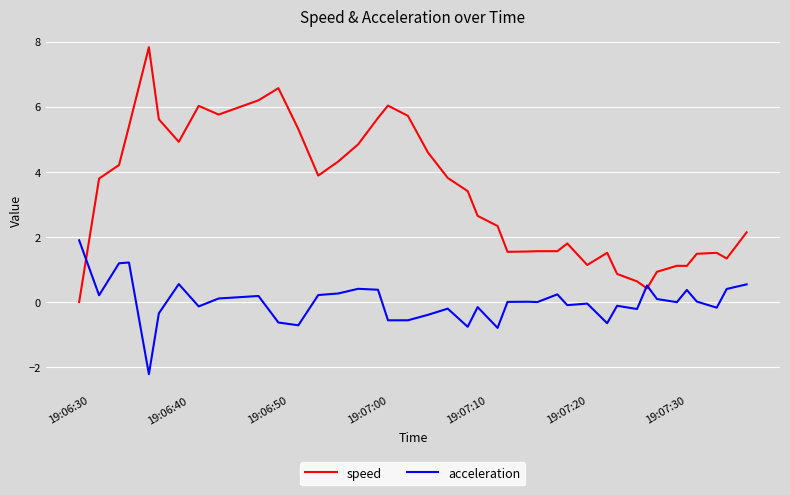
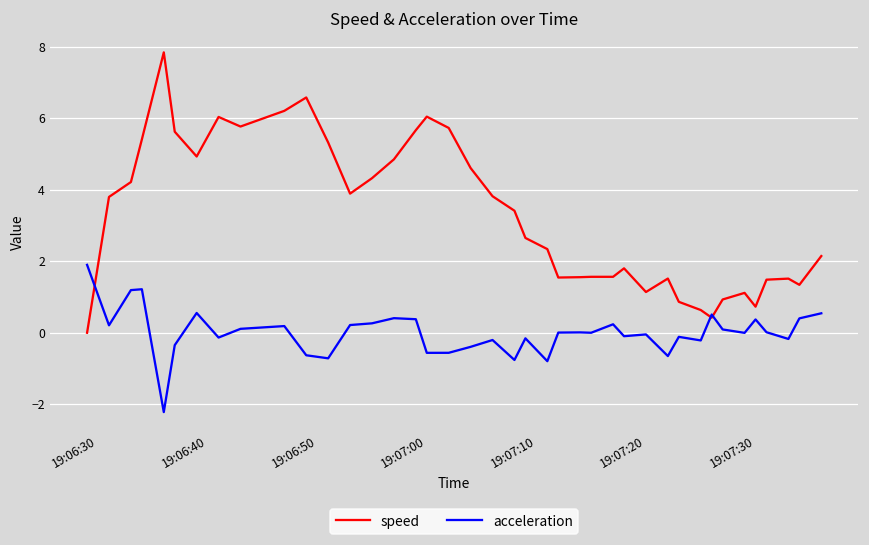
  {
    "speed": {
      "19:07:00": 6.0,
      "19:07:20": 1.1,
-     "19:07:30": 1.1
+     "19:07:30": 0.7
    },
    "acceleration": {
      "19:07:00": -0.6,
      "19:07:20": 0.0,
      "19:07:30": 0.4
    }
  }
